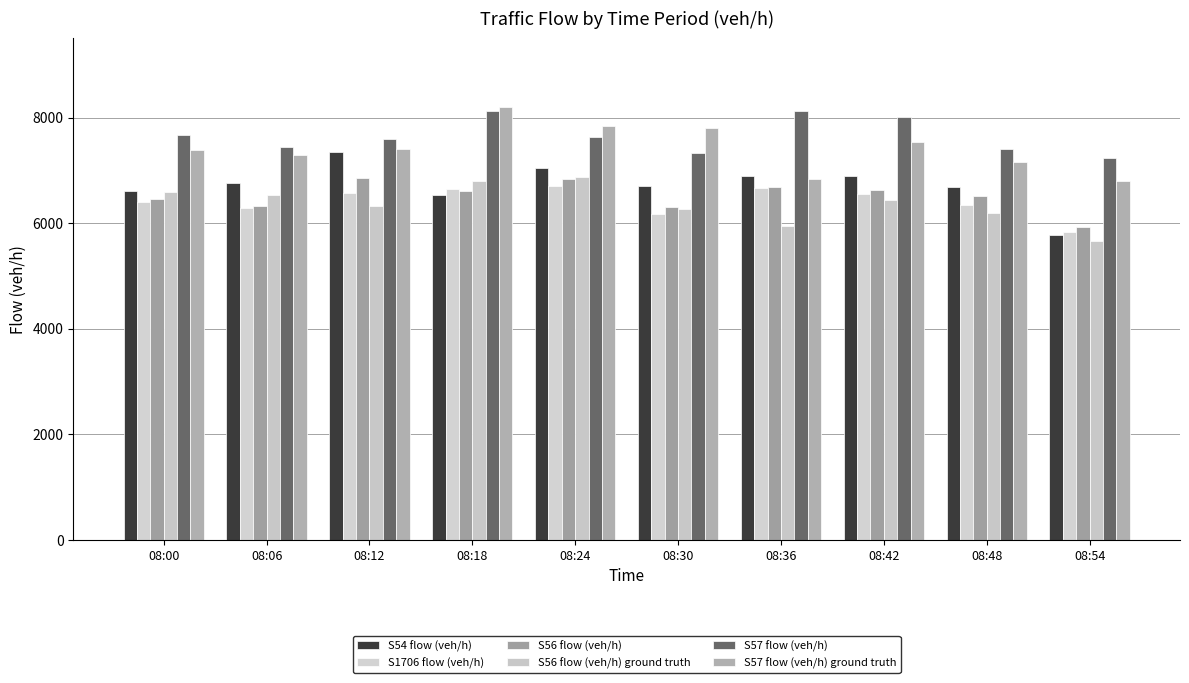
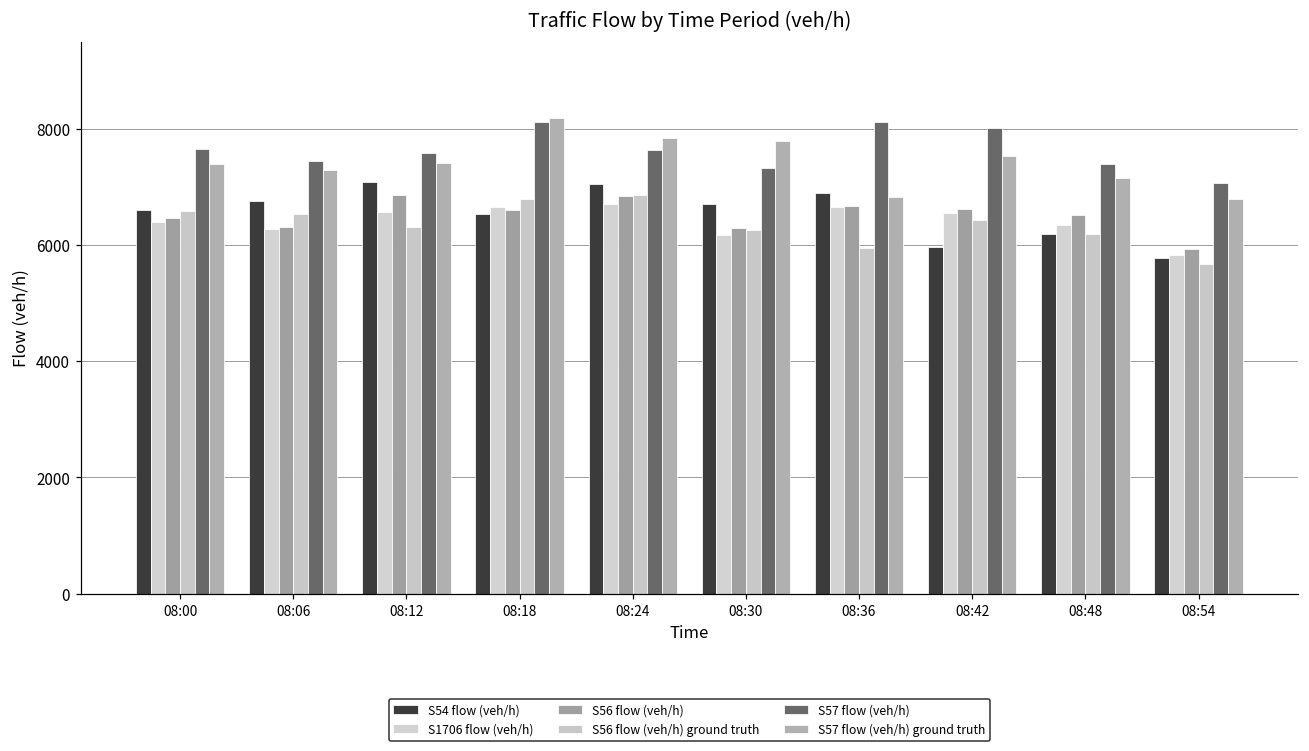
  {
    "S54 flow (veh/h)": {
      "08:00": 6600,
      "08:06": 6800,
-     "08:12": 7300,
+     "08:12": 7100,
      "08:18": 6500,
      "08:24": 7100,
      "08:30": 6700,
      "08:36": 6900,
-     "08:42": 6900,
-     "08:48": 6700,
+     "08:42": 6000,
+     "08:48": 6200,
      "08:54": 5800
    },
    "S57 flow (veh/h)": {
      "08:00": 7700,
      "08:06": 7500,
      "08:12": 7600,
      "08:18": 8100,
      "08:24": 7600,
      "08:30": 7300,
      "08:36": 8100,
      "08:42": 8000,
      "08:48": 7400,
-     "08:54": 7200
+     "08:54": 7100
    }
  }
